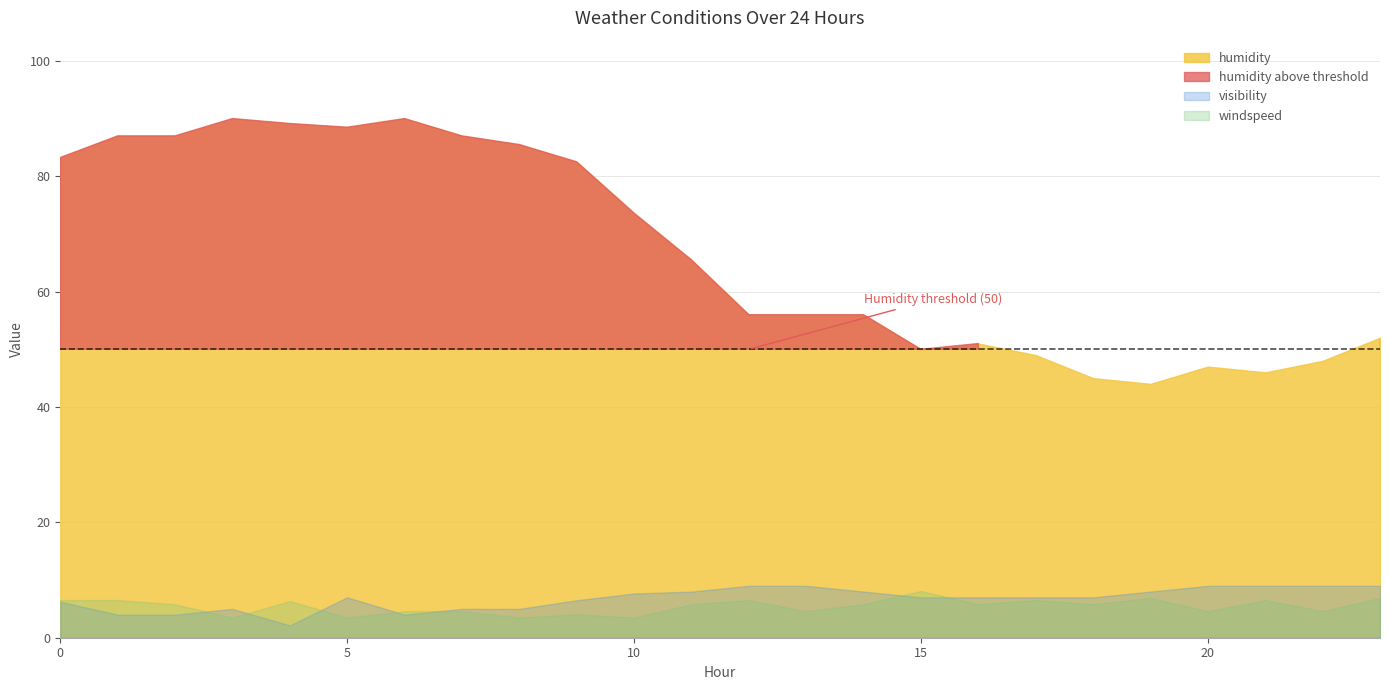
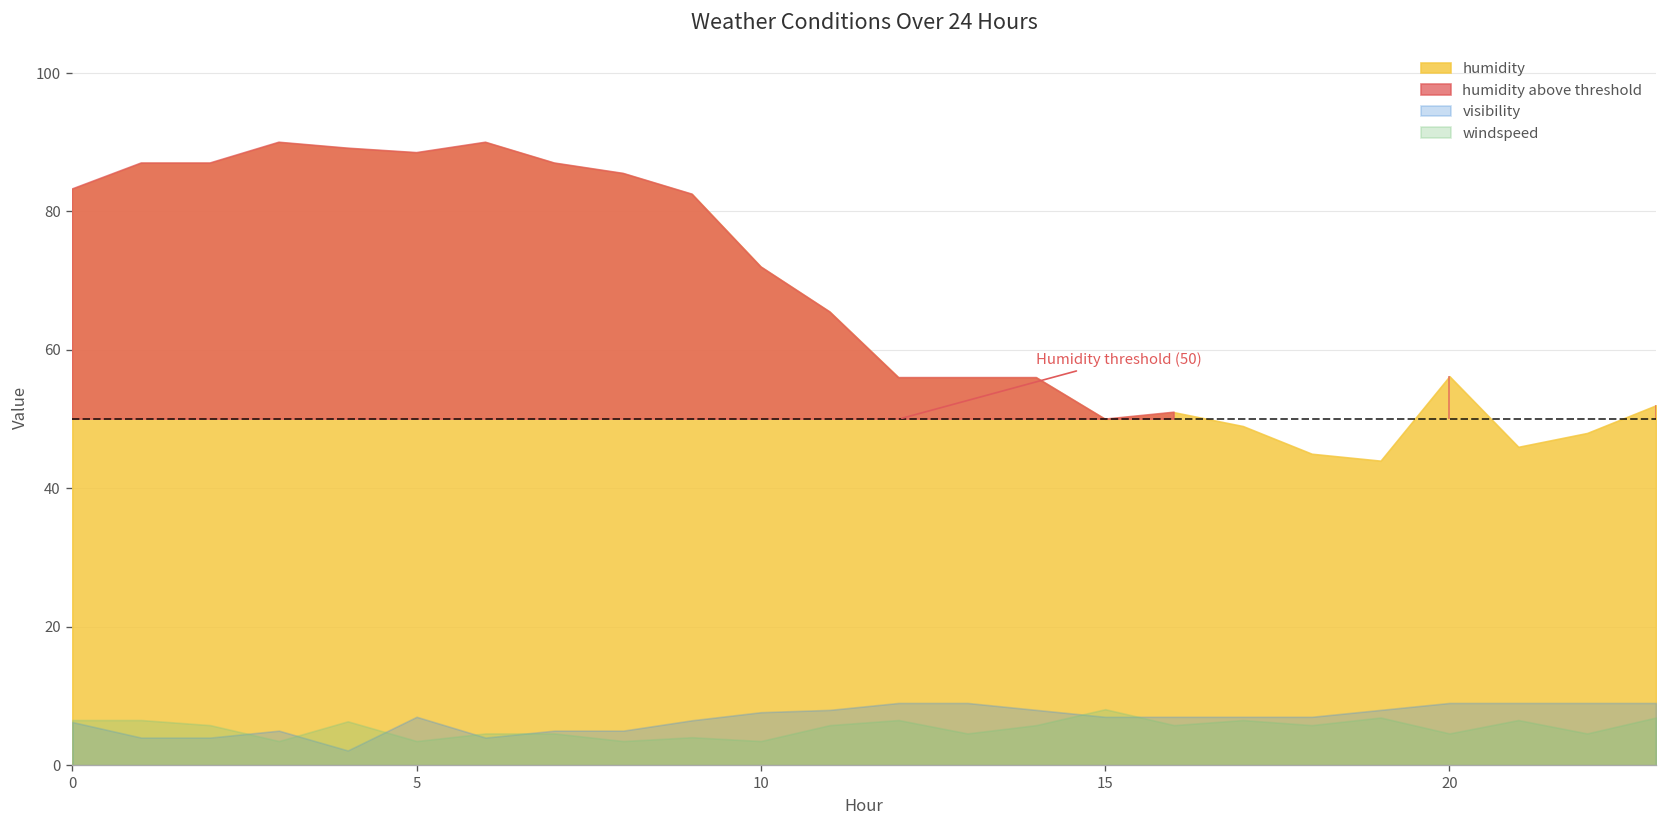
  {
    "humidity": {
      "0": 83,
      "5": 89,
-     "10": 74,
+     "10": 72,
      "15": 50,
-     "20": 47
+     "20": 56
    }
  }
